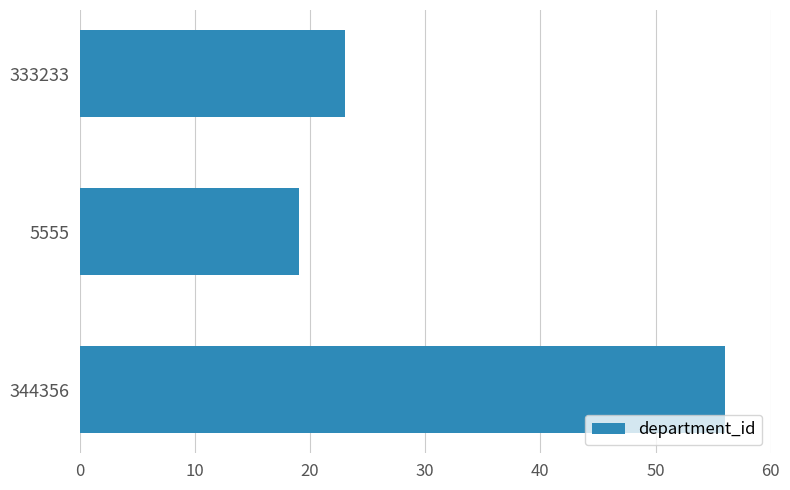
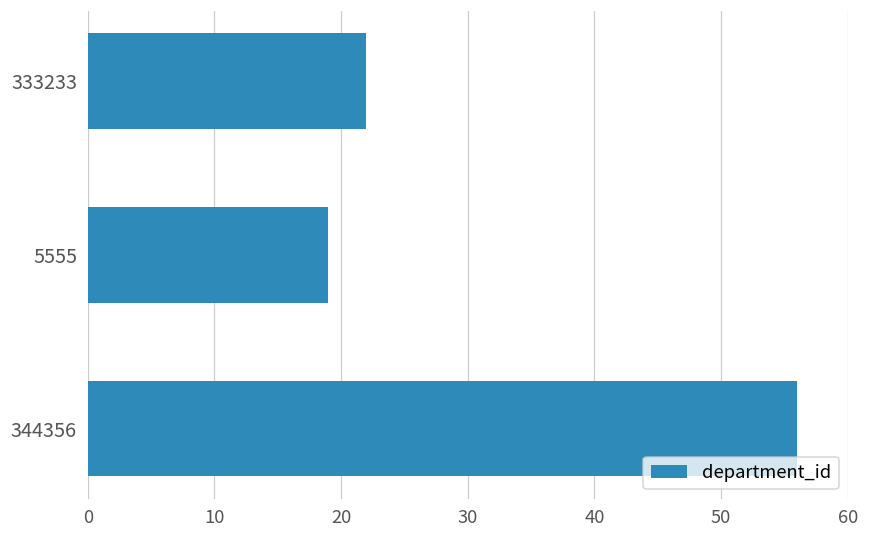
  {
-   "333233": 23,
+   "333233": 22,
    "5555": 19,
    "344356": 56
  }
